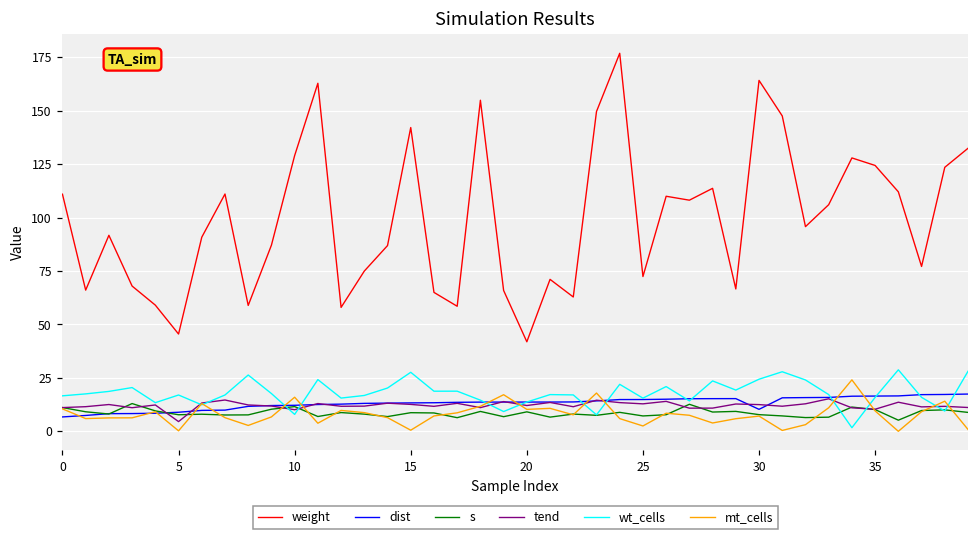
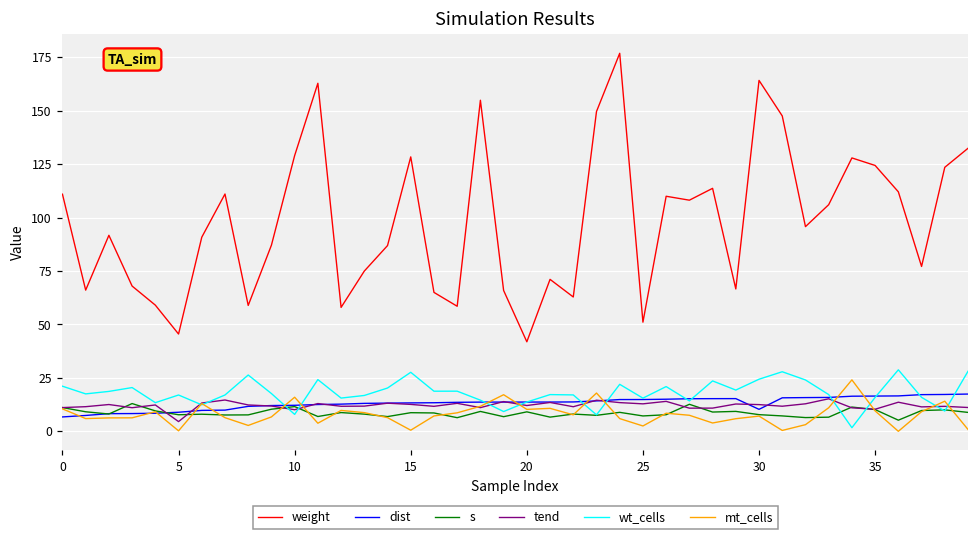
  {
    "weight": {
      "0": 111,
      "5": 46,
      "10": 129,
-     "15": 142,
+     "15": 128,
      "20": 42,
-     "25": 72,
+     "25": 51,
      "30": 164,
      "35": 124
    },
    "dist": {
      "0": 7,
      "30": 10
    },
    "s": {
      "15": 9,
      "25": 7
    },
    "tend": {
      "5": 5,
      "10": 10,
      "20": 12,
      "25": 13,
      "30": 13
    },
    "wt_cells": {
-     "0": 17,
+     "0": 21,
      "5": 17,
      "10": 8,
      "15": 28,
      "30": 24
    },
    "mt_cells": {
      "5": 0,
      "10": 16,
      "15": 1,
      "25": 3
    }
  }
